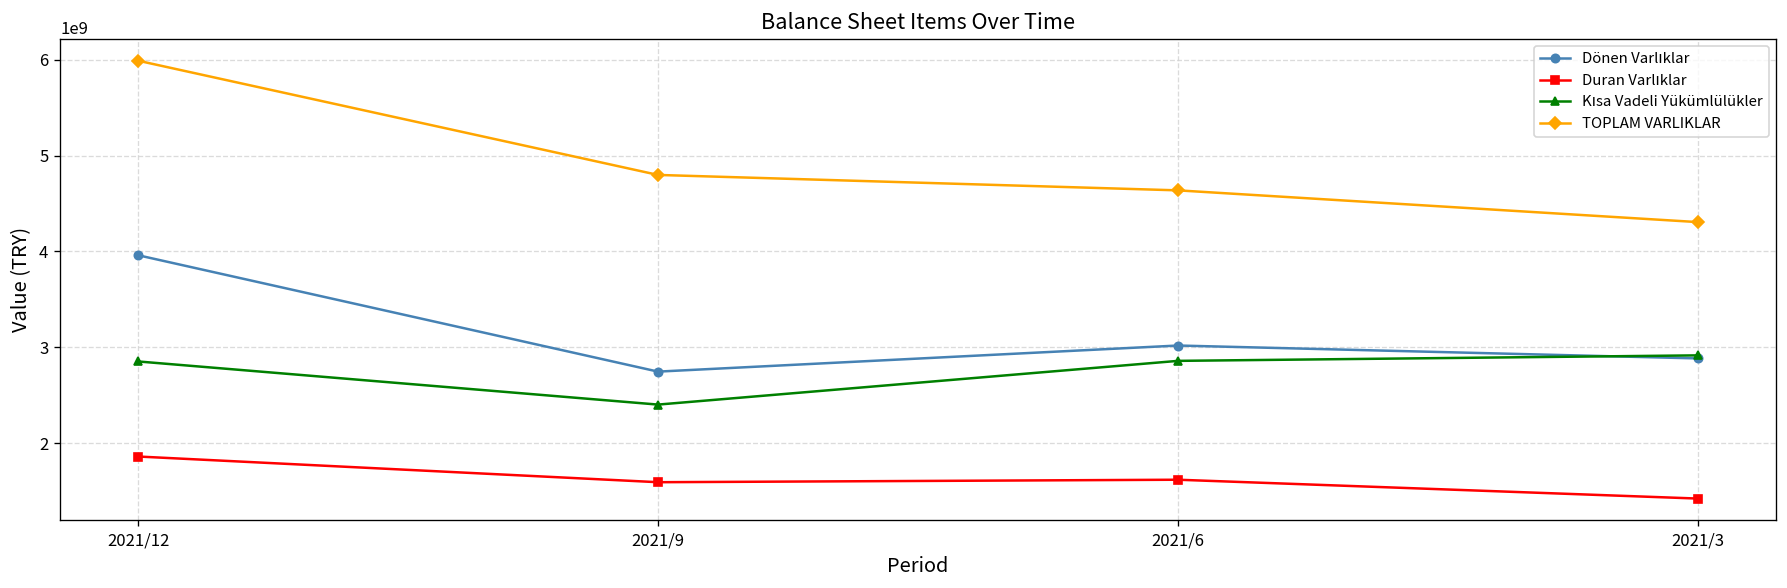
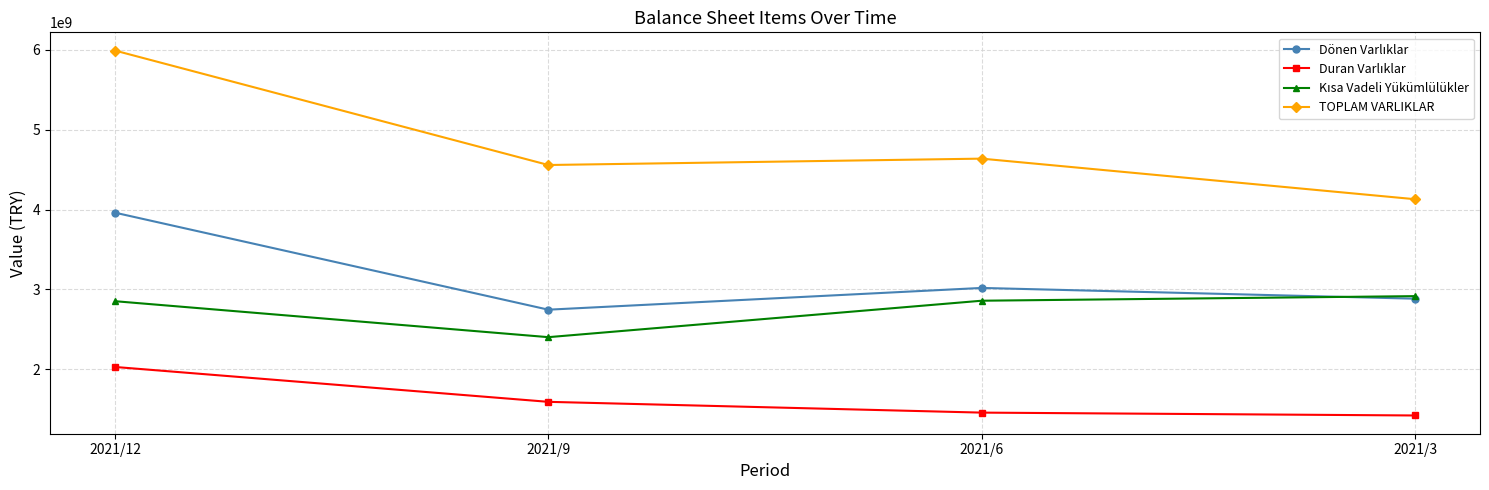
  {
    "Dönen Varlıklar": {
      "2021/12": 4000000000,
      "2021/9": 2700000000,
      "2021/6": 3000000000,
      "2021/3": 2900000000
    },
    "Duran Varlıklar": {
-     "2021/12": 1900000000,
+     "2021/12": 2000000000,
      "2021/9": 1600000000,
-     "2021/6": 1600000000,
+     "2021/6": 1500000000,
      "2021/3": 1400000000
    },
    "Kısa Vadeli Yükümlülükler": {
      "2021/12": 2900000000,
      "2021/9": 2400000000,
      "2021/6": 2900000000,
      "2021/3": 2900000000
    },
    "TOPLAM VARLIKLAR": {
      "2021/12": 6000000000,
-     "2021/9": 4800000000,
+     "2021/9": 4600000000,
      "2021/6": 4600000000,
-     "2021/3": 4300000000
+     "2021/3": 4100000000
    }
  }
